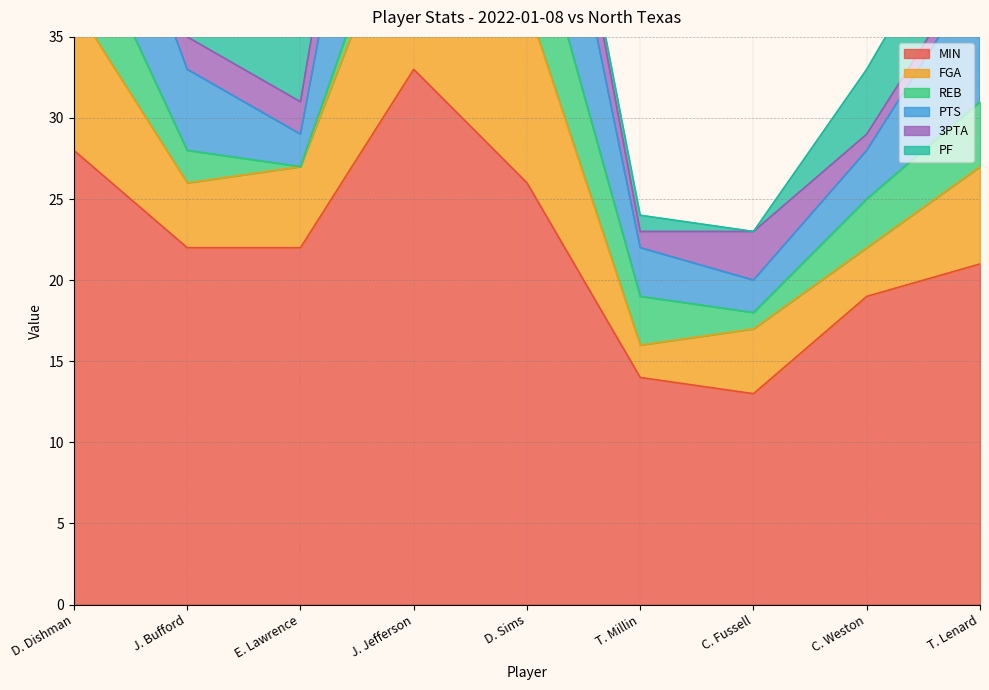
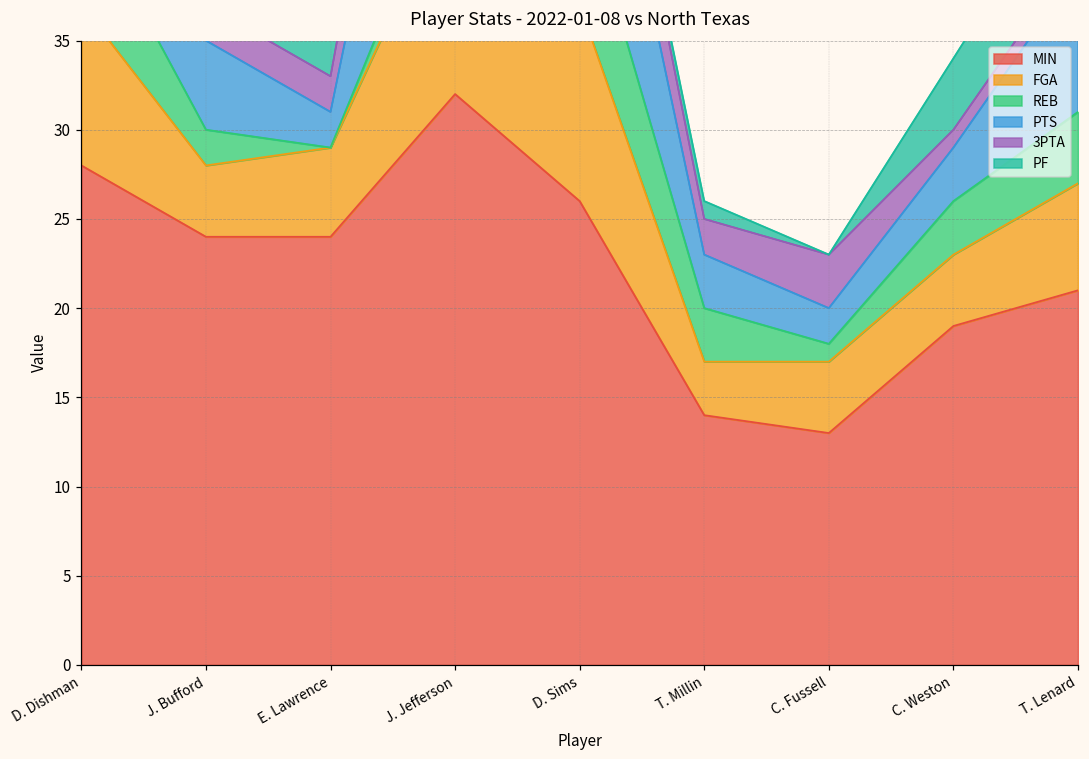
  {
    "MIN": {
      "D. Dishman": 28,
-     "J. Bufford": 22,
-     "E. Lawrence": 22,
-     "J. Jefferson": 33,
+     "J. Bufford": 24,
+     "E. Lawrence": 24,
+     "J. Jefferson": 32,
      "D. Sims": 26,
      "T. Millin": 14,
      "C. Fussell": 13,
      "C. Weston": 19,
      "T. Lenard": 21
    },
    "FGA": {
      "J. Bufford": 4,
-     "T. Millin": 2,
+     "T. Millin": 3,
      "C. Fussell": 4,
-     "C. Weston": 3,
+     "C. Weston": 4,
      "T. Lenard": 6
    },
    "PTS": {
      "J. Bufford": 5,
      "E. Lawrence": 2,
      "T. Millin": 3,
      "C. Fussell": 2,
      "C. Weston": 3
    },
    "3PTA": {
      "E. Lawrence": 2,
-     "T. Millin": 1,
+     "T. Millin": 2,
      "C. Weston": 1
    }
  }
